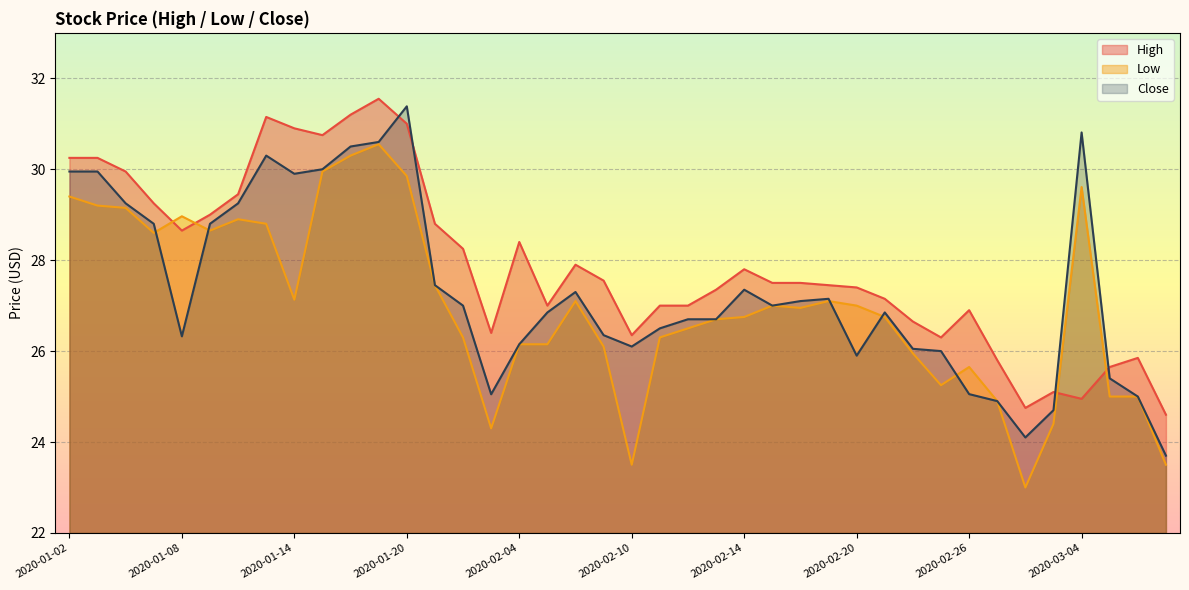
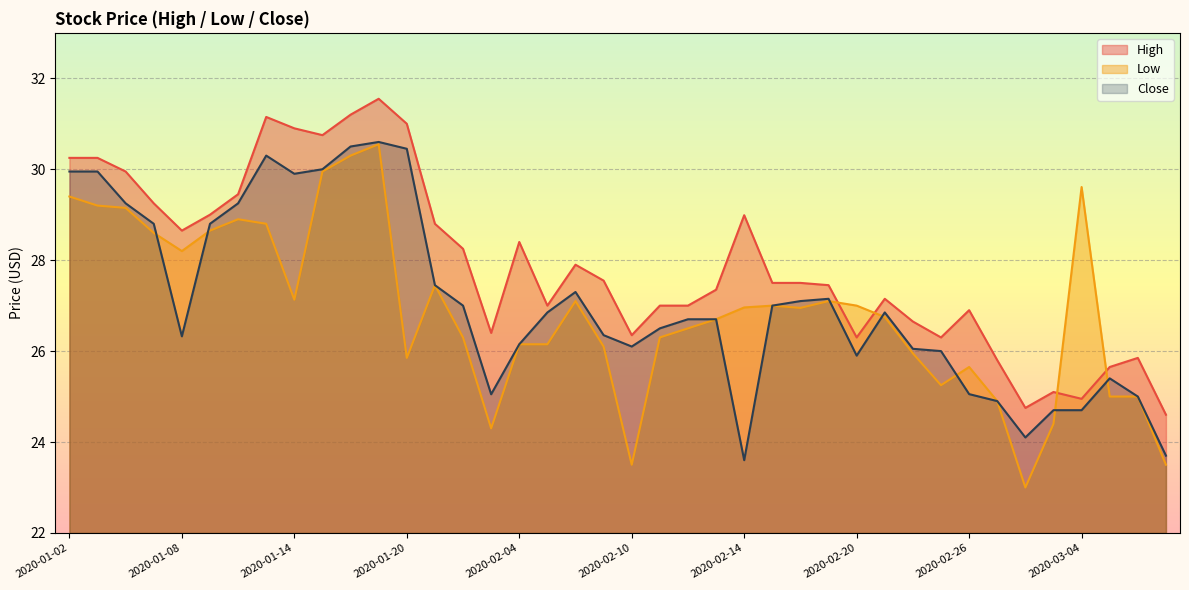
  {
    "High": {
      "2020-01-02": 30.3,
      "2020-01-08": 28.7,
      "2020-01-14": 30.9,
      "2020-01-20": 31.0,
      "2020-02-04": 28.4,
      "2020-02-10": 26.4,
-     "2020-02-14": 27.8,
-     "2020-02-20": 27.4,
+     "2020-02-14": 29.0,
+     "2020-02-20": 26.3,
      "2020-02-26": 26.9,
      "2020-03-04": 25.0
    },
    "Low": {
      "2020-01-02": 29.4,
-     "2020-01-08": 29.0,
+     "2020-01-08": 28.2,
      "2020-01-14": 27.1,
-     "2020-01-20": 29.9,
+     "2020-01-20": 25.9,
      "2020-02-10": 23.5,
-     "2020-02-14": 26.8,
+     "2020-02-14": 27.0,
      "2020-02-20": 27.0,
      "2020-02-26": 25.7,
      "2020-03-04": 29.6
    },
    "Close": {
      "2020-01-02": 30.0,
      "2020-01-08": 26.3,
      "2020-01-14": 29.9,
-     "2020-01-20": 31.4,
+     "2020-01-20": 30.5,
      "2020-02-10": 26.1,
-     "2020-02-14": 27.4,
+     "2020-02-14": 23.6,
      "2020-02-20": 25.9,
      "2020-02-26": 25.1,
-     "2020-03-04": 30.8
+     "2020-03-04": 24.7
    }
  }
